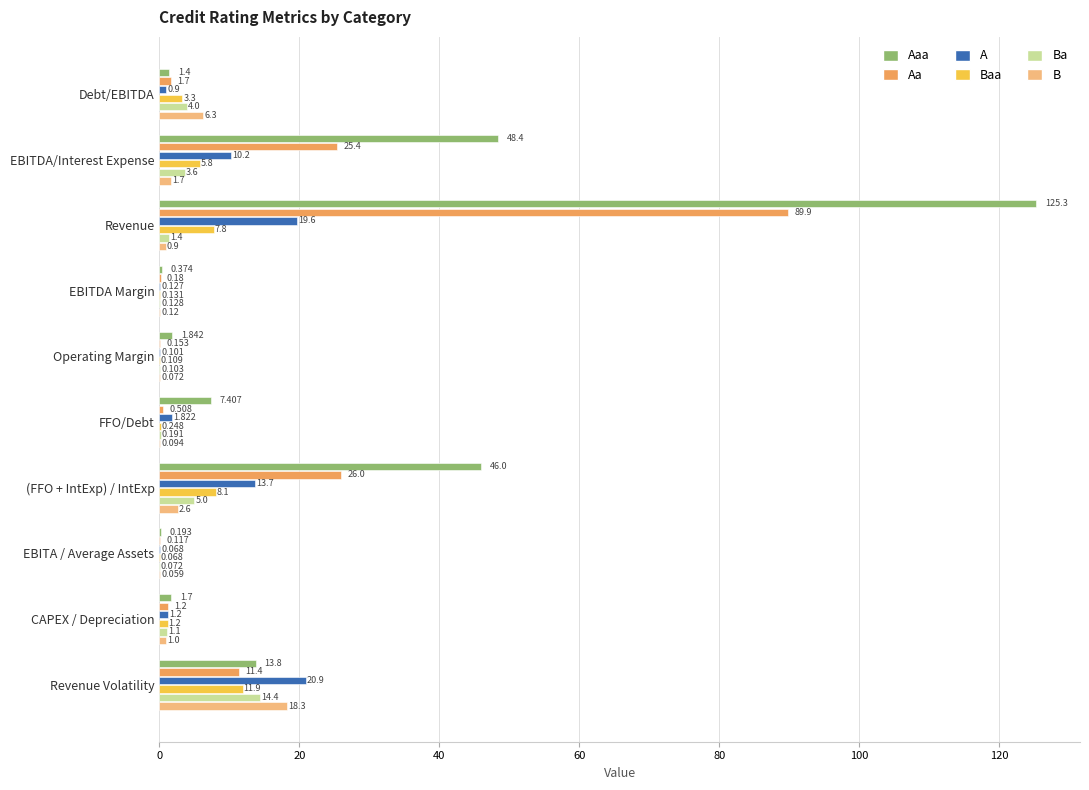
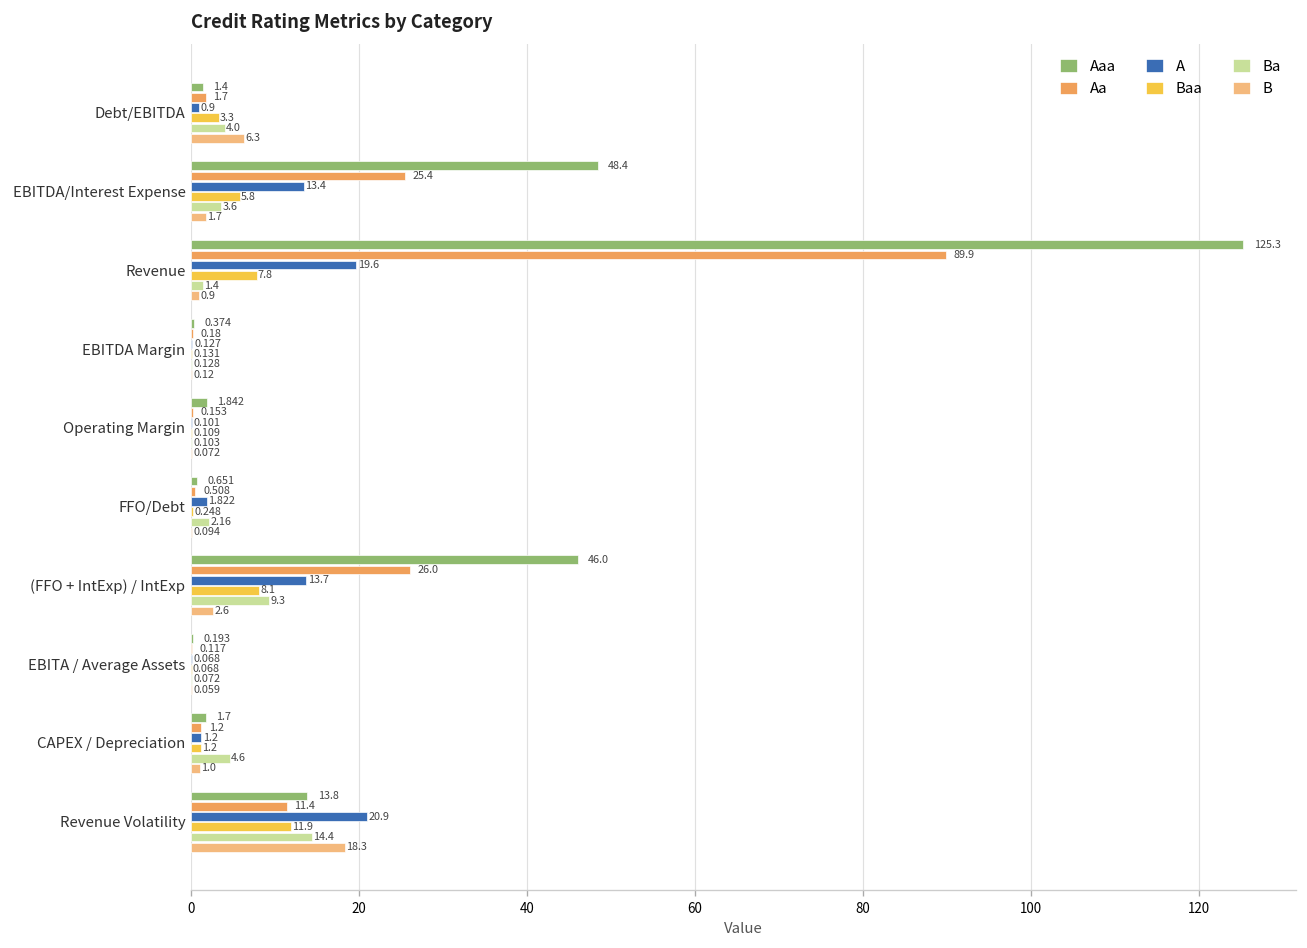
  {
    "Aaa": {
      "Debt/EBITDA": 1.4,
      "EBITDA/Interest Expense": 48.4,
      "Revenue": 125.3,
      "EBITDA Margin": 0.374,
      "Operating Margin": 1.842,
-     "FFO/Debt": 7.407,
+     "FFO/Debt": 0.651,
      "(FFO + IntExp) / IntExp": 46.0,
      "EBITA / Average Assets": 0.193,
      "CAPEX / Depreciation": 1.7,
      "Revenue Volatility": 13.8
    },
    "A": {
      "Debt/EBITDA": 0.9,
-     "EBITDA/Interest Expense": 10.2,
+     "EBITDA/Interest Expense": 13.4,
      "Revenue": 19.6,
      "EBITDA Margin": 0.127,
      "Operating Margin": 0.101,
      "FFO/Debt": 1.822,
      "(FFO + IntExp) / IntExp": 13.7,
      "EBITA / Average Assets": 0.068,
      "CAPEX / Depreciation": 1.2,
      "Revenue Volatility": 20.9
    },
    "Ba": {
      "Debt/EBITDA": 4.0,
      "EBITDA/Interest Expense": 3.6,
      "Revenue": 1.4,
      "EBITDA Margin": 0.128,
      "Operating Margin": 0.103,
-     "FFO/Debt": 0.191,
-     "(FFO + IntExp) / IntExp": 5.0,
+     "FFO/Debt": 2.16,
+     "(FFO + IntExp) / IntExp": 9.3,
      "EBITA / Average Assets": 0.072,
-     "CAPEX / Depreciation": 1.1,
+     "CAPEX / Depreciation": 4.6,
      "Revenue Volatility": 14.4
    }
  }
